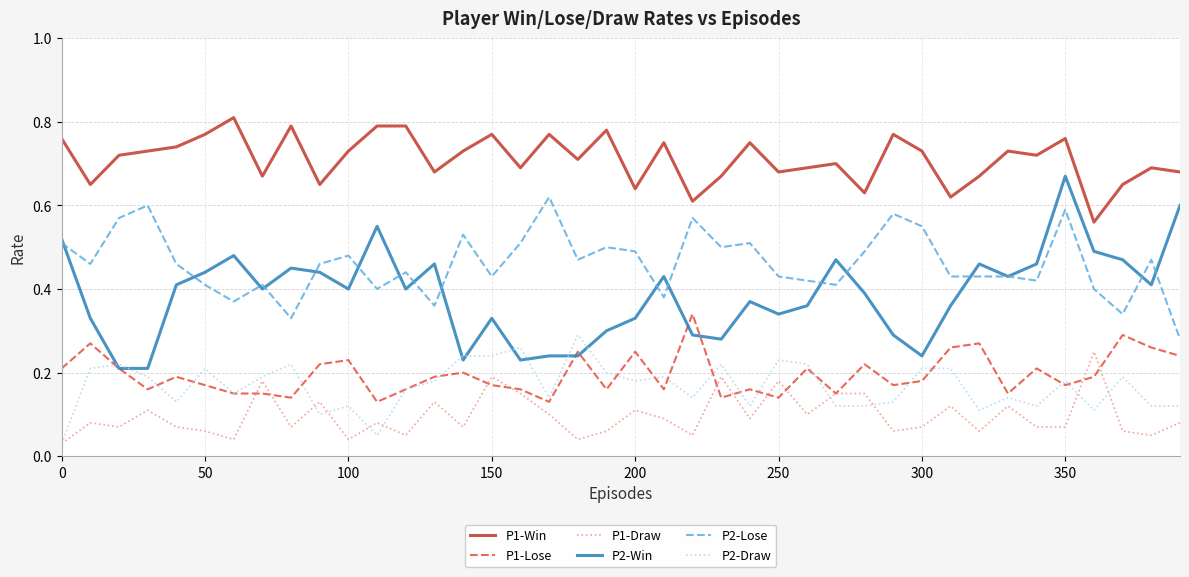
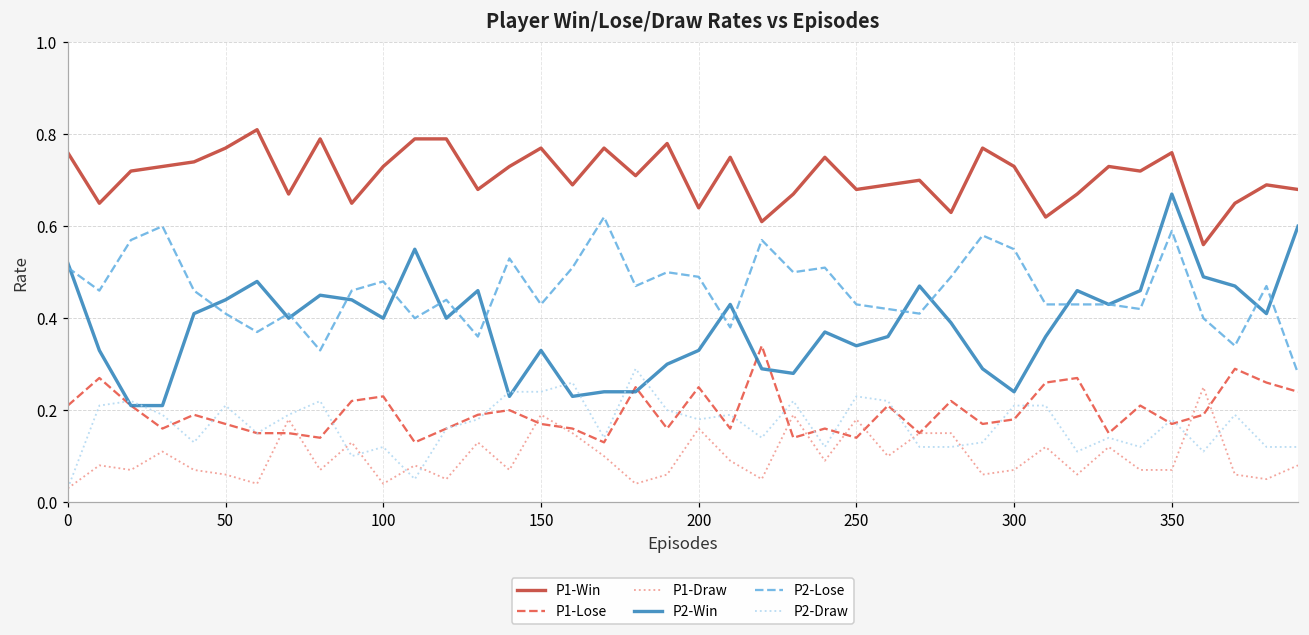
  {
    "P1-Draw": {
      "50": 0.06,
      "100": 0.04,
      "150": 0.19,
-     "200": 0.11,
+     "200": 0.16,
      "250": 0.18,
      "300": 0.07,
      "350": 0.07
    },
    "P2-Win": {
      "0": 0.52,
      "50": 0.44,
      "100": 0.40,
      "150": 0.33,
      "200": 0.33,
      "250": 0.34,
      "300": 0.24,
      "350": 0.67
    },
    "P2-Lose": {
      "0": 0.51,
      "50": 0.41,
      "100": 0.48,
      "150": 0.43,
      "200": 0.49,
      "250": 0.43,
      "300": 0.55,
      "350": 0.59
    },
    "P2-Draw": {
      "50": 0.21,
      "100": 0.12,
      "150": 0.24,
      "200": 0.18,
      "250": 0.23,
      "300": 0.21,
      "350": 0.18
    }
  }
